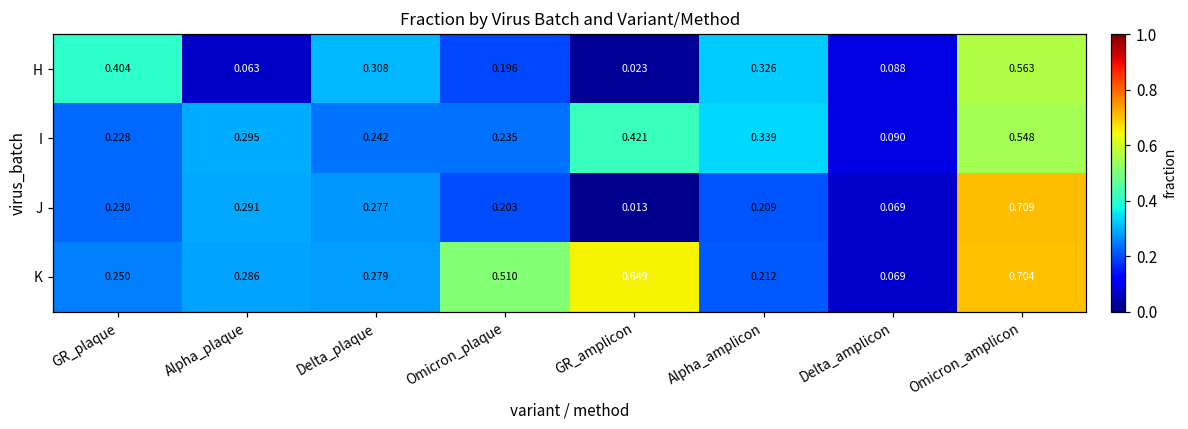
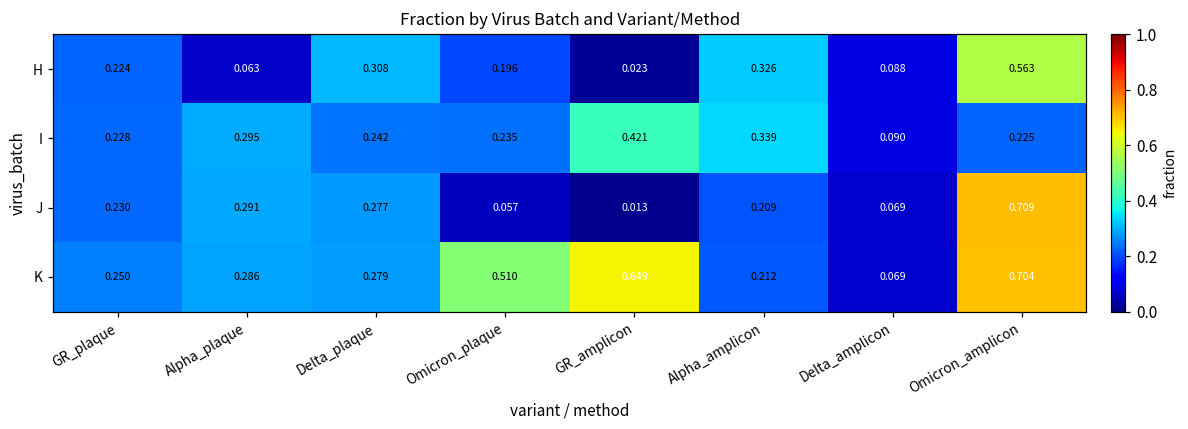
  {
    "H": {
-     "GR_plaque": 0.404,
+     "GR_plaque": 0.224,
      "Alpha_plaque": 0.063,
      "Delta_plaque": 0.308,
      "Omicron_plaque": 0.196,
      "GR_amplicon": 0.023,
      "Alpha_amplicon": 0.326,
      "Delta_amplicon": 0.088,
      "Omicron_amplicon": 0.563
    },
    "I": {
      "GR_plaque": 0.228,
      "Alpha_plaque": 0.295,
      "Delta_plaque": 0.242,
      "Omicron_plaque": 0.235,
      "GR_amplicon": 0.421,
      "Alpha_amplicon": 0.339,
      "Delta_amplicon": 0.090,
-     "Omicron_amplicon": 0.548
+     "Omicron_amplicon": 0.225
    },
    "J": {
      "GR_plaque": 0.230,
      "Alpha_plaque": 0.291,
      "Delta_plaque": 0.277,
-     "Omicron_plaque": 0.203,
+     "Omicron_plaque": 0.057,
      "GR_amplicon": 0.013,
      "Alpha_amplicon": 0.209,
      "Delta_amplicon": 0.069,
      "Omicron_amplicon": 0.709
    },
    "K": {
      "GR_plaque": 0.250,
      "Alpha_plaque": 0.286,
      "Delta_plaque": 0.279,
      "Omicron_plaque": 0.510,
      "GR_amplicon": 0.649,
      "Alpha_amplicon": 0.212,
      "Delta_amplicon": 0.069,
      "Omicron_amplicon": 0.704
    }
  }
